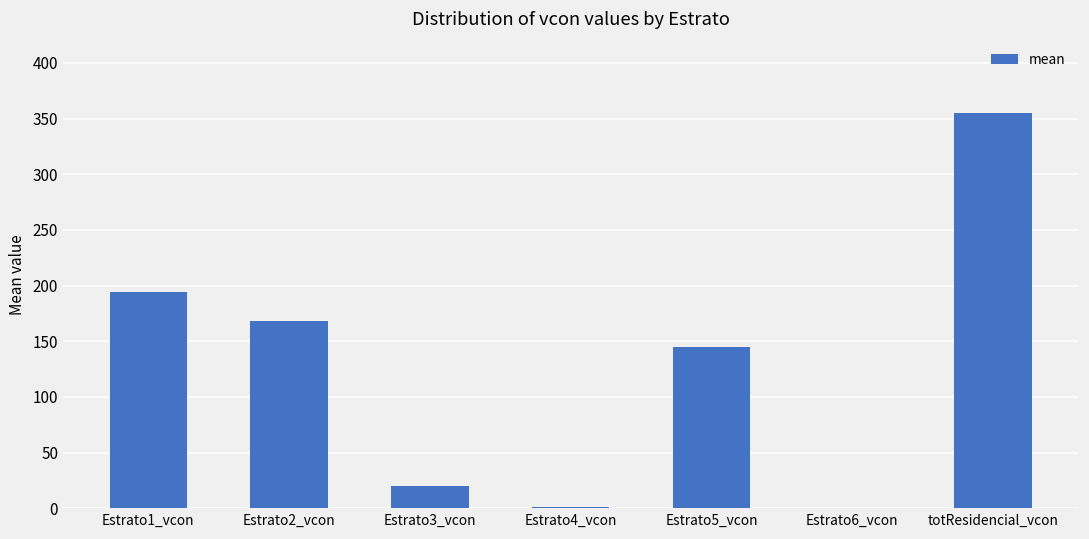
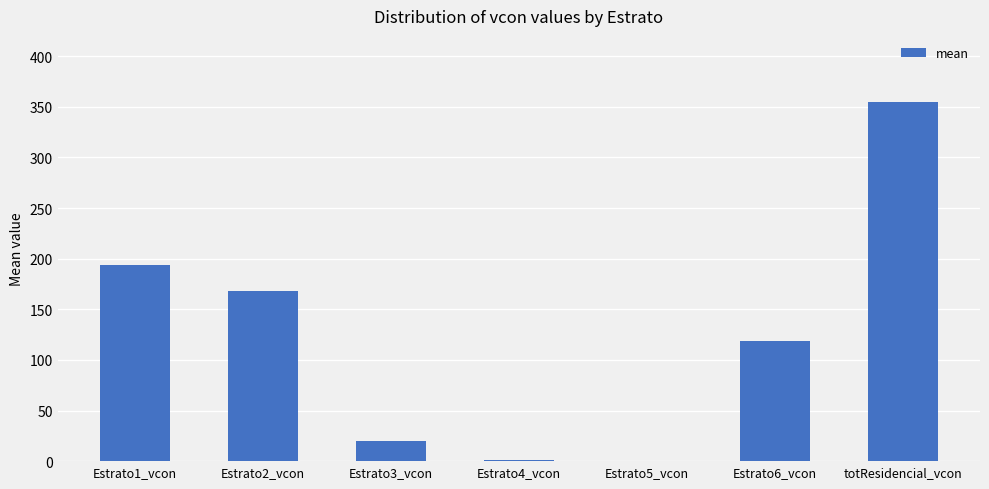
  {
    "Estrato1_vcon": 194,
    "Estrato2_vcon": 168,
    "Estrato3_vcon": 20,
-   "Estrato5_vcon": 145,
-   "Estrato6_vcon": 0,
+   "Estrato5_vcon": 0,
+   "Estrato6_vcon": 118,
    "totResidencial_vcon": 355
  }
